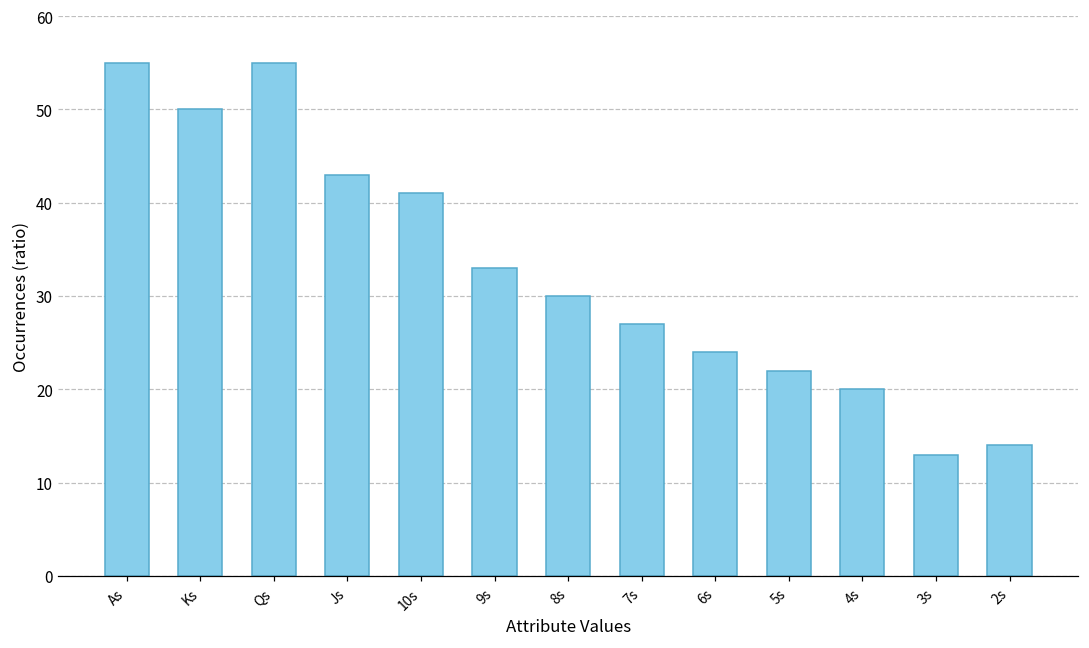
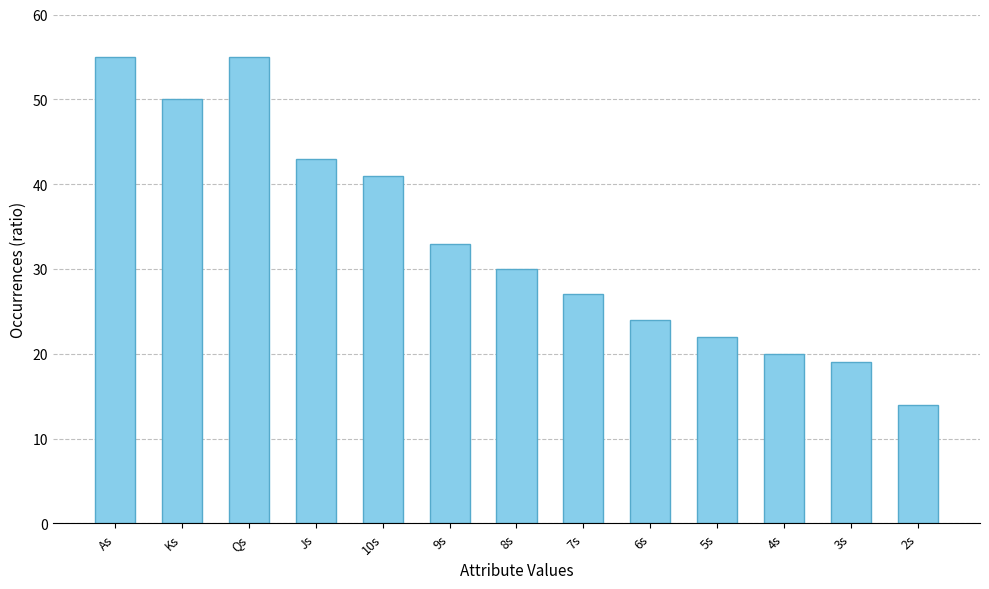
  {
    "As": 55,
    "Ks": 50,
    "Qs": 55,
    "Js": 43,
    "10s": 41,
    "9s": 33,
    "8s": 30,
    "7s": 27,
    "6s": 24,
    "5s": 22,
    "4s": 20,
-   "3s": 13,
+   "3s": 19,
    "2s": 14
  }
